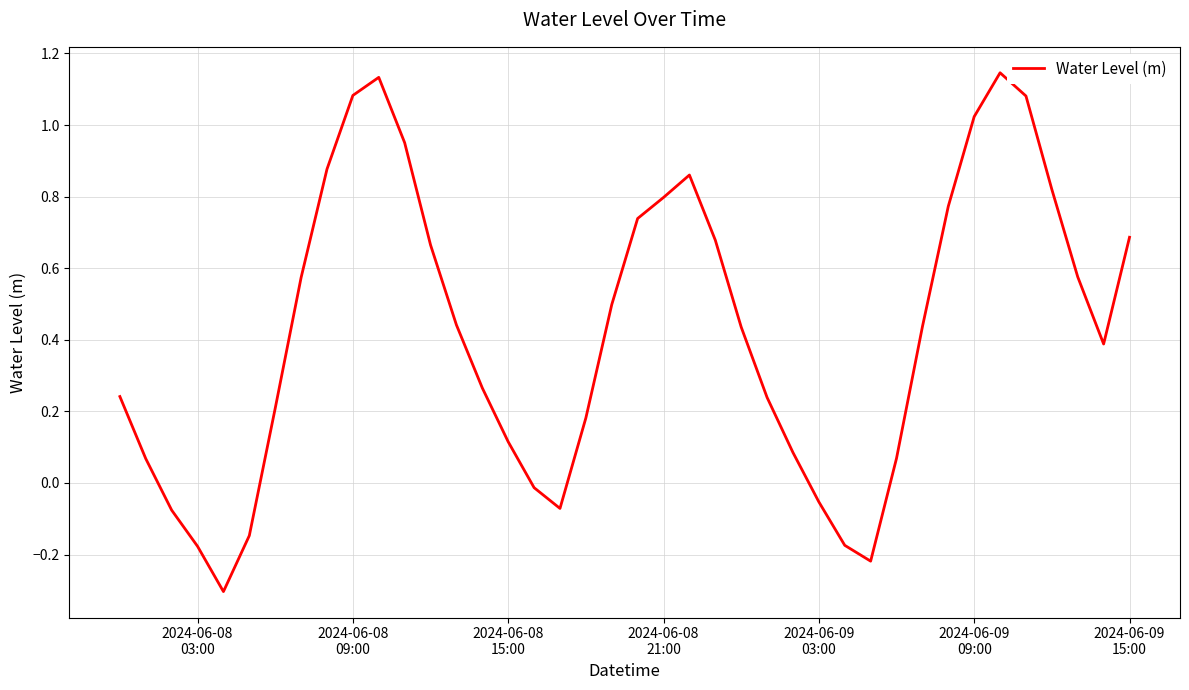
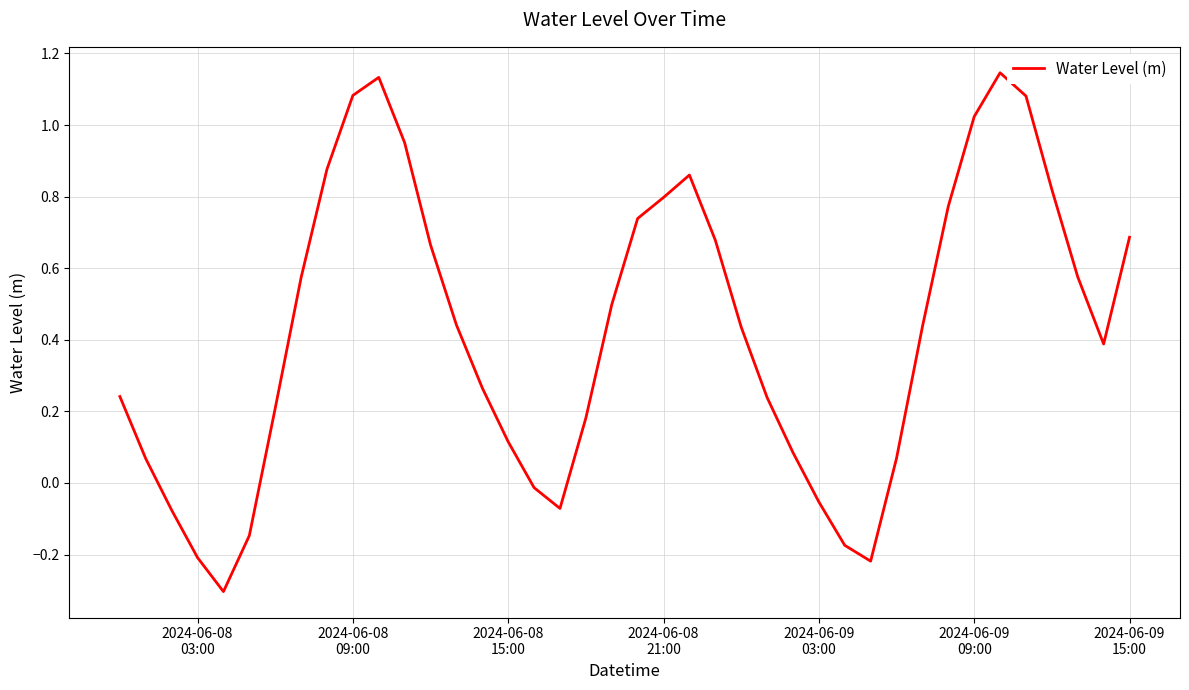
  {
-   "2024-06-08 03:00": -0.18,
+   "2024-06-08 03:00": -0.21,
    "2024-06-08 09:00": 1.08,
    "2024-06-08 15:00": 0.12,
    "2024-06-08 21:00": 0.80,
    "2024-06-09 03:00": -0.05,
    "2024-06-09 09:00": 1.02,
    "2024-06-09 15:00": 0.69
  }
